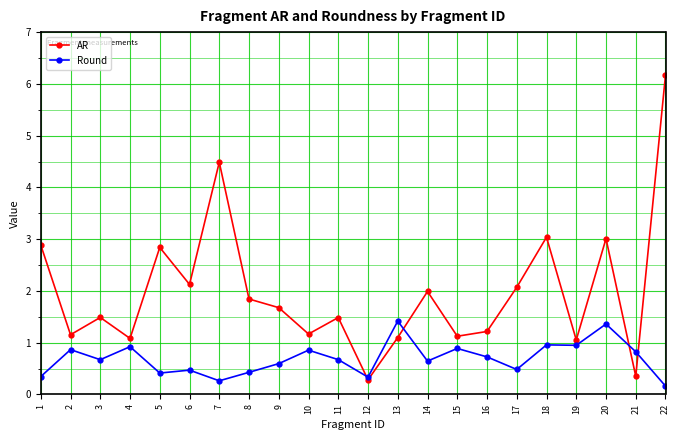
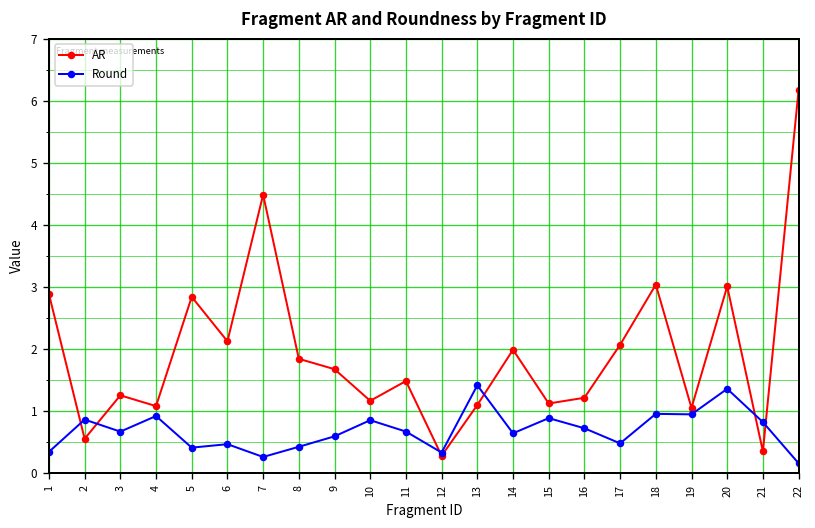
  {
    "AR": {
      "1": 2.9,
-     "2": 1.2,
-     "3": 1.5,
+     "2": 0.6,
+     "3": 1.3,
      "4": 1.1,
      "5": 2.8,
      "6": 2.1,
      "7": 4.5,
      "8": 1.8,
      "9": 1.7,
      "10": 1.2,
      "11": 1.5,
      "12": 0.3,
      "13": 1.1,
      "14": 2.0,
      "15": 1.1,
      "16": 1.2,
      "17": 2.1,
      "18": 3.0,
      "19": 1.1,
      "20": 3.0,
      "21": 0.4,
      "22": 6.2
    },
    "Round": {
      "1": 0.3,
      "2": 0.9,
      "3": 0.7,
      "4": 0.9,
      "5": 0.4,
      "6": 0.5,
      "7": 0.3,
      "8": 0.4,
      "9": 0.6,
      "10": 0.9,
      "11": 0.7,
      "12": 0.3,
      "13": 1.4,
      "14": 0.6,
      "15": 0.9,
      "16": 0.7,
      "17": 0.5,
      "18": 1.0,
      "19": 1.0,
      "20": 1.4,
      "21": 0.8,
      "22": 0.2
    }
  }
